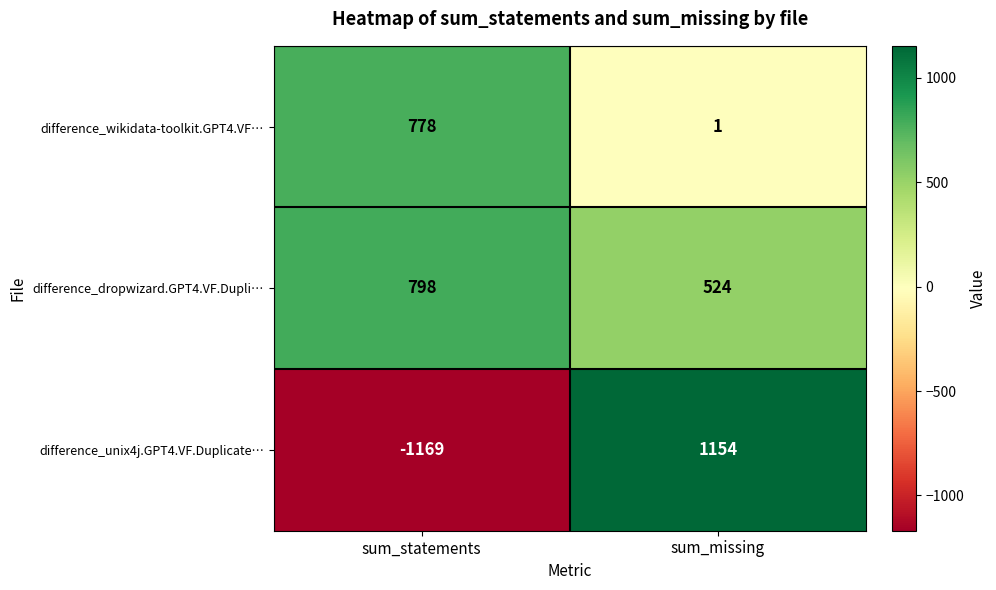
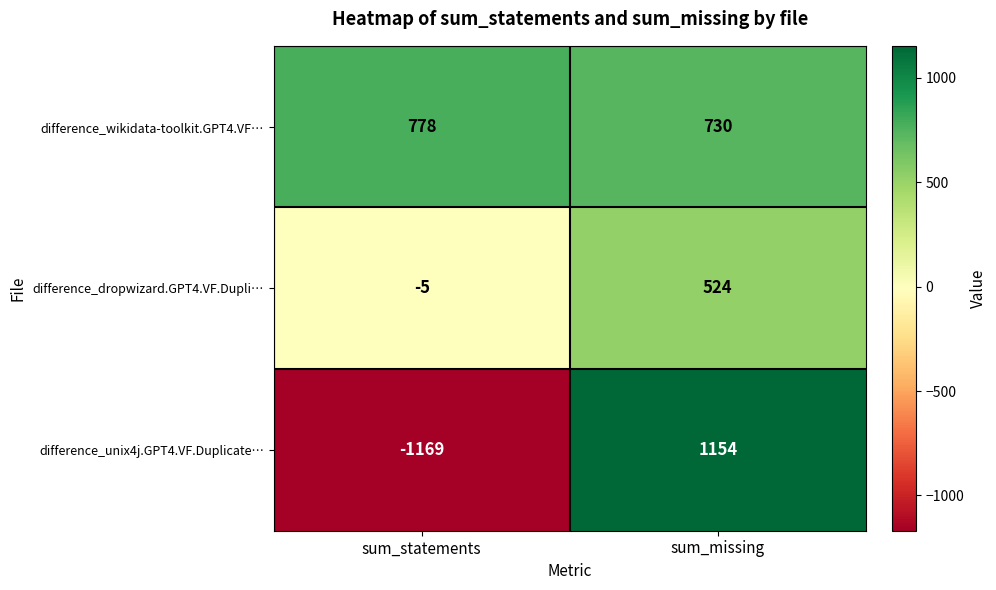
  {
    "difference_wikidata-toolkit.GPT4.VF…": {
      "sum_statements": 778,
-     "sum_missing": 1
+     "sum_missing": 730
    },
    "difference_dropwizard.GPT4.VF.Dupli…": {
-     "sum_statements": 798,
+     "sum_statements": -5,
      "sum_missing": 524
    },
    "difference_unix4j.GPT4.VF.Duplicate…": {
      "sum_statements": -1169,
      "sum_missing": 1154
    }
  }
